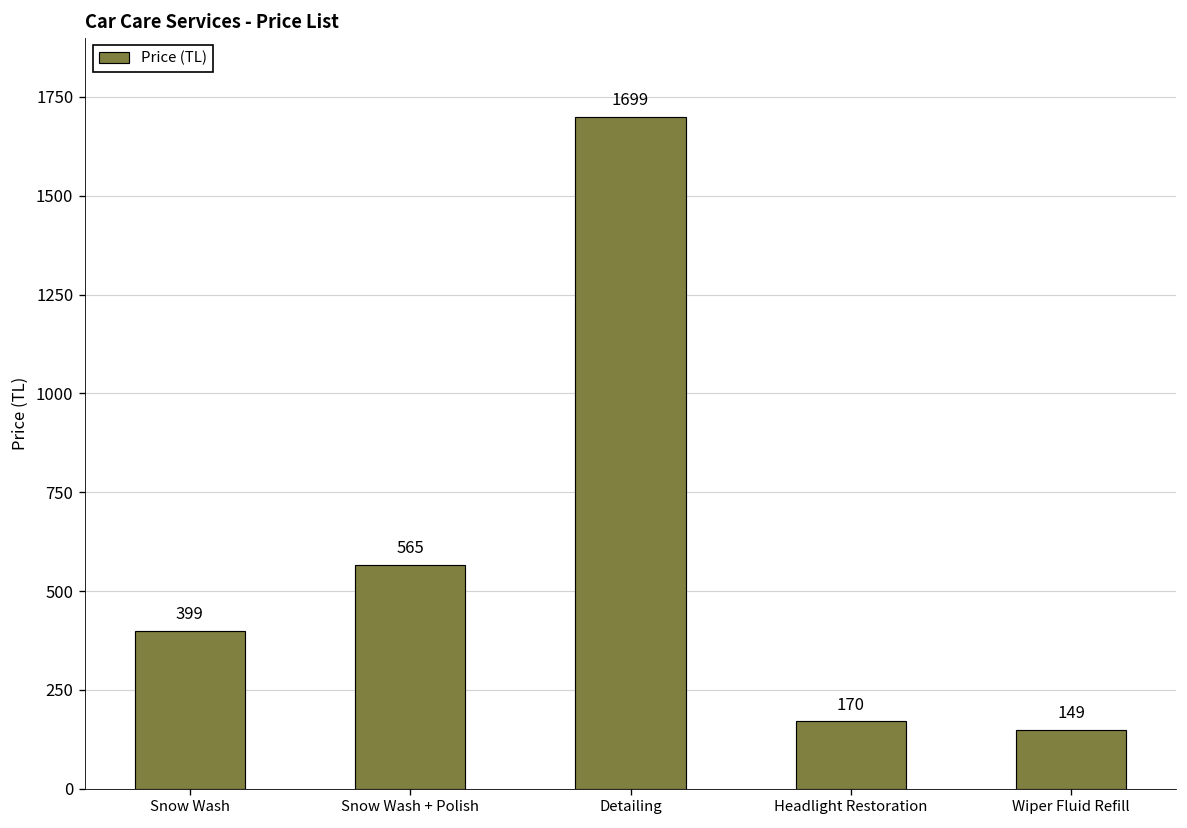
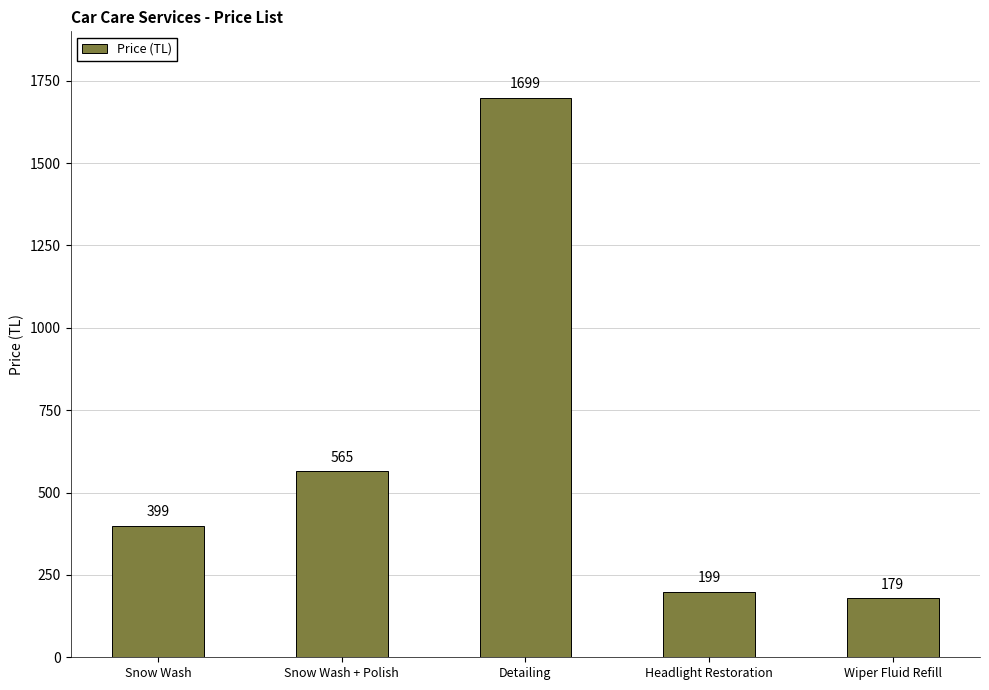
  {
    "Snow Wash": 399,
    "Snow Wash + Polish": 565,
    "Detailing": 1699,
-   "Headlight Restoration": 170,
-   "Wiper Fluid Refill": 149
+   "Headlight Restoration": 199,
+   "Wiper Fluid Refill": 179
  }
